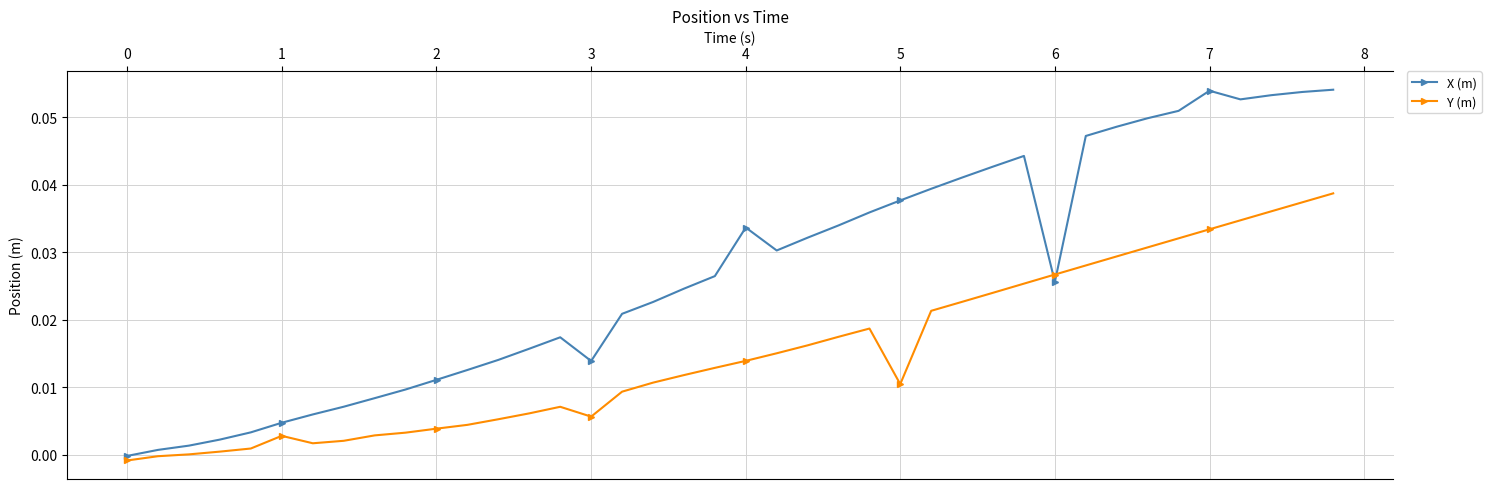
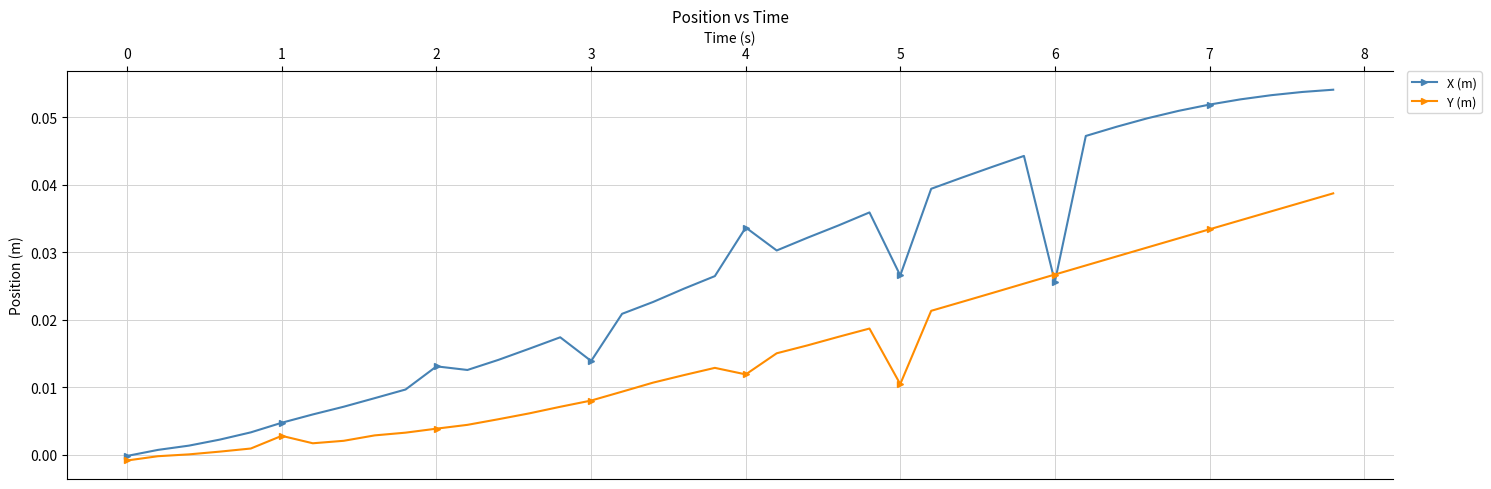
  {
    "X (m)": {
      "0": 0.000,
      "1": 0.005,
-     "2": 0.011,
+     "2": 0.013,
      "3": 0.014,
      "4": 0.034,
-     "5": 0.038,
+     "5": 0.027,
      "6": 0.026,
-     "7": 0.054
+     "7": 0.052
    },
    "Y (m)": {
      "0": -0.001,
      "1": 0.003,
      "2": 0.004,
-     "3": 0.006,
-     "4": 0.014,
+     "3": 0.008,
+     "4": 0.012,
      "5": 0.010,
      "6": 0.027,
      "7": 0.033
    }
  }
